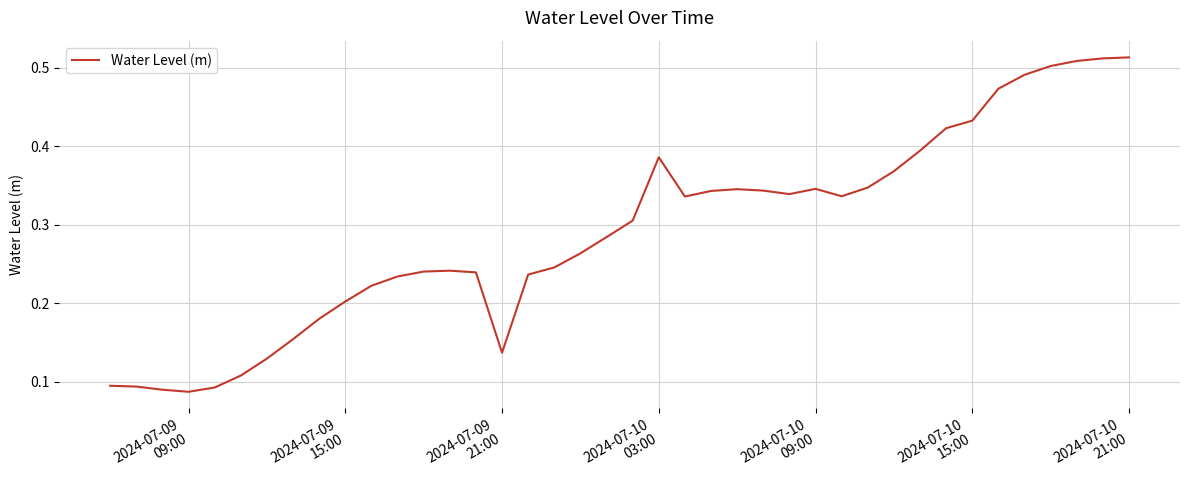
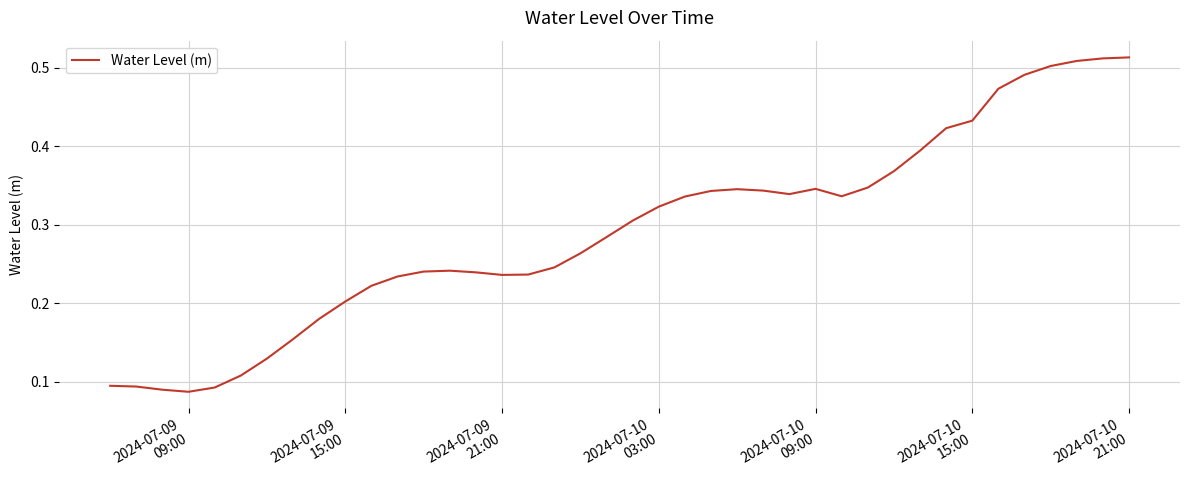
  {
    "2024-07-09 09:00": 0.09,
    "2024-07-09 15:00": 0.20,
-   "2024-07-09 21:00": 0.14,
-   "2024-07-10 03:00": 0.39,
+   "2024-07-09 21:00": 0.24,
+   "2024-07-10 03:00": 0.32,
    "2024-07-10 09:00": 0.35,
    "2024-07-10 15:00": 0.43,
    "2024-07-10 21:00": 0.51
  }
